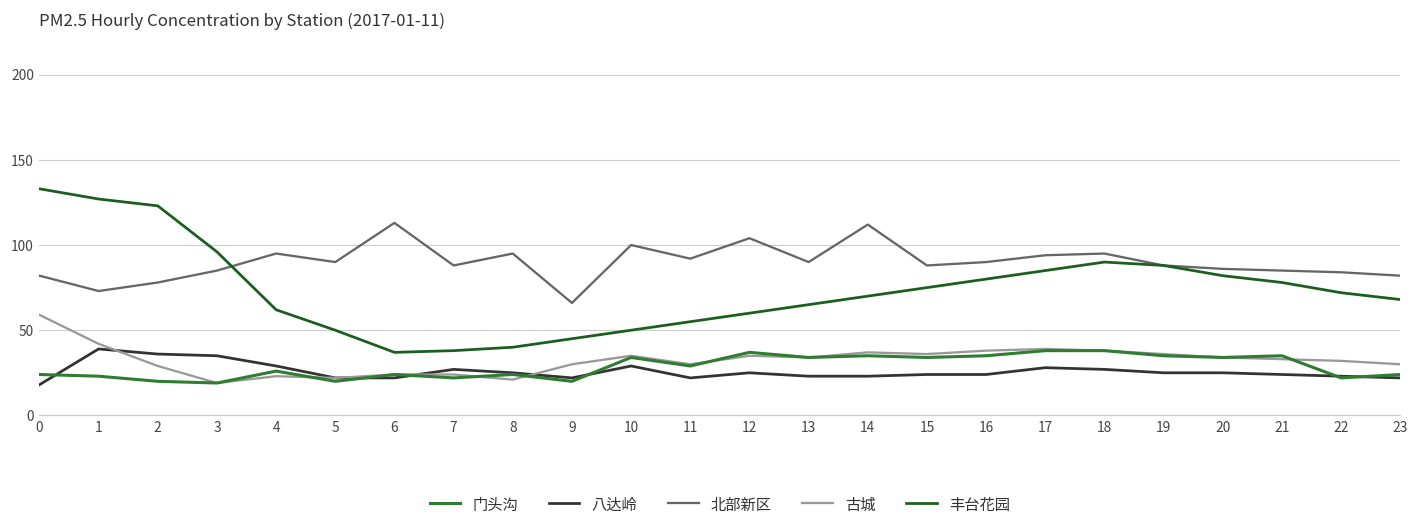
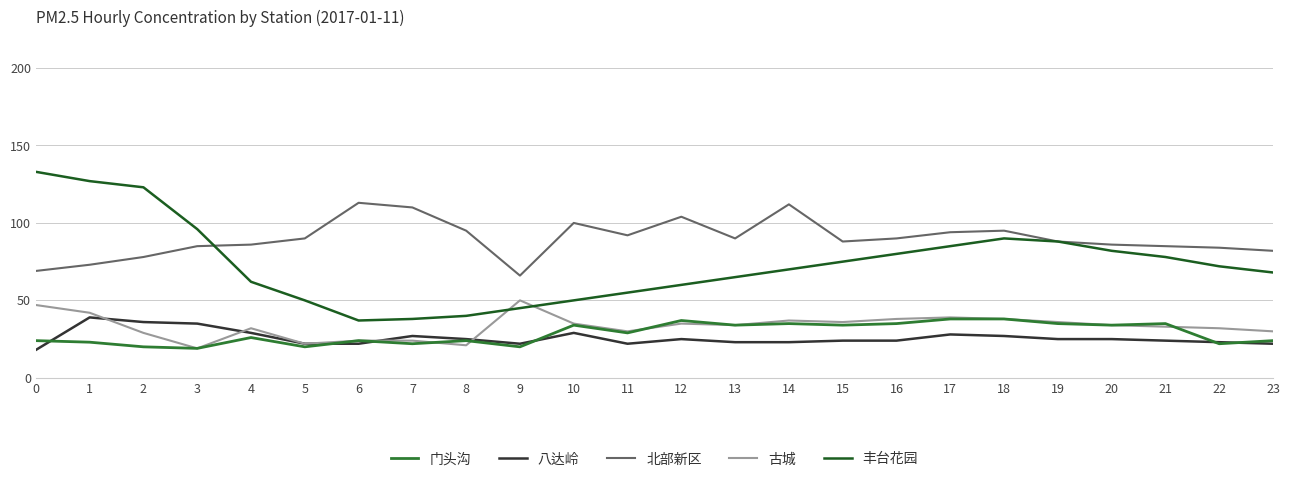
  {
    "北部新区": {
-     "0": 82,
+     "0": 69,
      "1": 73,
      "2": 78,
      "3": 85,
-     "4": 95,
+     "4": 86,
      "5": 90,
      "6": 113,
-     "7": 88,
+     "7": 110,
      "8": 95,
      "9": 66,
      "10": 100,
      "11": 92,
      "12": 104,
      "13": 90,
      "14": 112,
      "15": 88,
      "16": 90,
      "17": 94,
      "18": 95,
      "20": 86,
      "21": 85,
      "22": 84,
      "23": 82
    },
    "古城": {
-     "0": 59,
+     "0": 47,
      "1": 42,
      "2": 29,
-     "4": 23,
+     "4": 32,
      "7": 24,
      "8": 21,
-     "9": 30,
+     "9": 50,
      "12": 35,
      "14": 37,
      "15": 36,
      "16": 38,
      "21": 33,
      "22": 32,
      "23": 30
    }
  }
